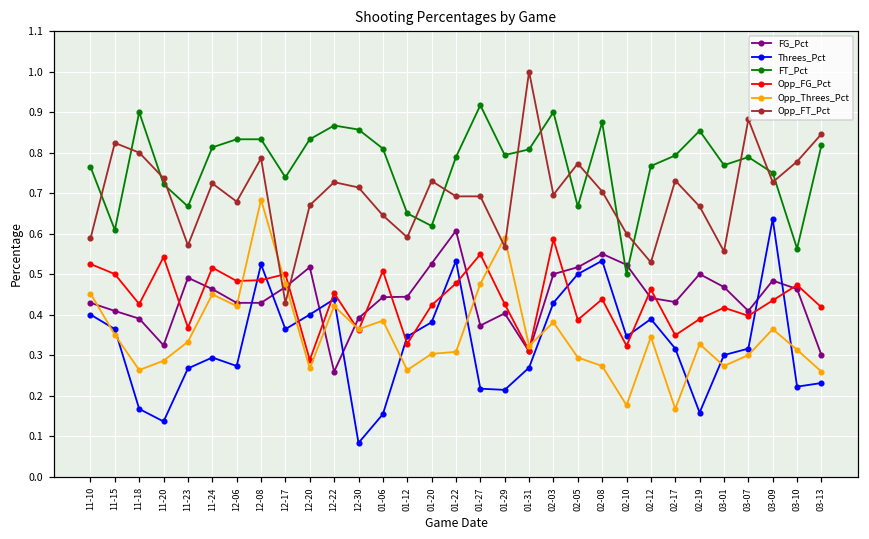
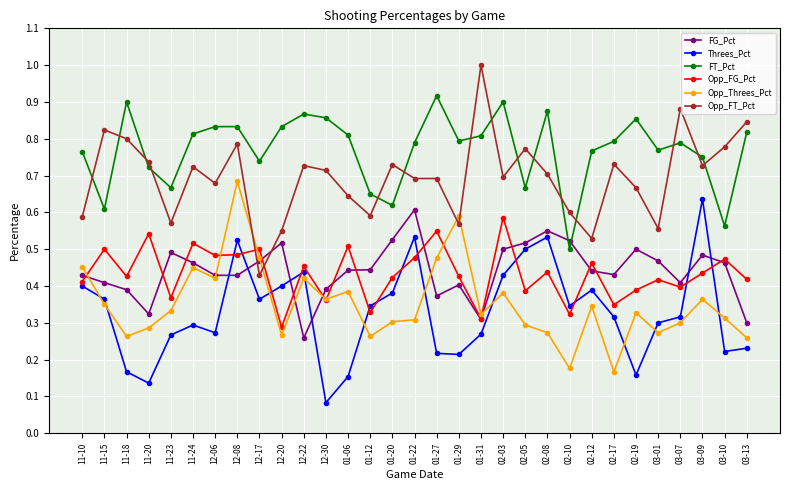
  {
    "FG_Pct": {
      "11-10": 0.43,
      "11-15": 0.41,
      "11-18": 0.39,
      "11-20": 0.32,
      "11-23": 0.49,
      "11-24": 0.46,
      "12-06": 0.43,
      "12-08": 0.43,
      "12-17": 0.47,
      "12-20": 0.52,
      "12-22": 0.26,
      "12-30": 0.39,
      "01-06": 0.44,
      "01-12": 0.44,
      "01-20": 0.53,
      "01-22": 0.61,
      "01-27": 0.37,
      "01-29": 0.40,
      "02-03": 0.50,
      "02-05": 0.52,
      "02-08": 0.55,
      "02-10": 0.52,
      "02-12": 0.44,
      "02-17": 0.43,
      "02-19": 0.50,
      "03-01": 0.47,
      "03-07": 0.41,
      "03-09": 0.48,
      "03-10": 0.46,
      "03-13": 0.30
    },
    "Threes_Pct": {
      "11-10": 0.40,
      "11-15": 0.36,
      "11-18": 0.17,
      "11-20": 0.14,
      "11-23": 0.27,
      "11-24": 0.29,
      "12-06": 0.27,
      "12-08": 0.52,
      "12-17": 0.36,
      "12-20": 0.40,
      "12-22": 0.44,
      "12-30": 0.08,
      "01-06": 0.15,
      "01-12": 0.35,
      "01-20": 0.38,
      "01-22": 0.53,
      "01-27": 0.22,
      "01-29": 0.21,
      "01-31": 0.27,
      "02-03": 0.43,
      "02-05": 0.50,
      "02-08": 0.53,
      "02-10": 0.35,
      "02-12": 0.39,
      "02-17": 0.32,
      "02-19": 0.16,
      "03-01": 0.30,
      "03-07": 0.32,
      "03-09": 0.64,
      "03-10": 0.22,
      "03-13": 0.23
    },
    "FT_Pct": {
      "11-10": 0.77,
      "11-15": 0.61,
      "11-18": 0.90,
      "11-20": 0.72,
      "11-23": 0.67,
      "11-24": 0.81,
      "12-06": 0.83,
      "12-08": 0.83,
      "12-17": 0.74,
      "12-20": 0.83,
      "12-22": 0.87,
      "12-30": 0.86,
      "01-06": 0.81,
      "01-12": 0.65,
      "01-20": 0.62,
      "01-22": 0.79,
      "01-27": 0.92,
      "01-29": 0.79,
      "01-31": 0.81,
      "02-03": 0.90,
      "02-05": 0.67,
      "02-08": 0.88,
      "02-10": 0.50,
      "02-12": 0.77,
      "02-17": 0.79,
      "02-19": 0.85,
      "03-01": 0.77,
      "03-07": 0.79,
      "03-09": 0.75,
      "03-10": 0.56,
      "03-13": 0.82
    },
    "Opp_FG_Pct": {
-     "11-10": 0.53,
+     "11-10": 0.41,
      "11-15": 0.50,
      "11-18": 0.43,
      "11-20": 0.54,
      "11-23": 0.37,
      "11-24": 0.52,
      "12-06": 0.48,
      "12-08": 0.49,
      "12-17": 0.50,
      "12-20": 0.29,
      "12-22": 0.45,
      "01-06": 0.51,
      "01-12": 0.33,
      "01-20": 0.42,
      "01-22": 0.48,
      "01-27": 0.55,
      "01-29": 0.43,
      "02-03": 0.59,
      "02-05": 0.39,
      "02-08": 0.44,
      "02-10": 0.32,
      "02-12": 0.46,
      "02-17": 0.35,
      "02-19": 0.39,
      "03-01": 0.42,
      "03-07": 0.40,
      "03-09": 0.44,
      "03-10": 0.47,
      "03-13": 0.42
    },
    "Opp_Threes_Pct": {
      "11-10": 0.45,
      "11-15": 0.35,
      "11-18": 0.26,
      "11-20": 0.29,
      "11-23": 0.33,
      "11-24": 0.45,
      "12-06": 0.42,
      "12-08": 0.68,
      "12-17": 0.48,
      "12-20": 0.27,
      "12-22": 0.42,
      "01-06": 0.39,
      "01-12": 0.26,
      "01-20": 0.30,
      "01-22": 0.31,
      "01-27": 0.48,
      "01-29": 0.59,
      "01-31": 0.32,
      "02-03": 0.38,
      "02-05": 0.29,
      "02-08": 0.27,
      "02-10": 0.18,
      "02-12": 0.35,
      "02-17": 0.17,
      "02-19": 0.33,
      "03-01": 0.27,
      "03-07": 0.30,
      "03-09": 0.36,
      "03-10": 0.31,
      "03-13": 0.26
    },
    "Opp_FT_Pct": {
      "11-10": 0.59,
      "11-15": 0.82,
      "11-18": 0.80,
      "11-20": 0.74,
      "11-23": 0.57,
      "11-24": 0.72,
      "12-06": 0.68,
      "12-08": 0.79,
      "12-17": 0.43,
-     "12-20": 0.67,
+     "12-20": 0.55,
      "12-22": 0.73,
      "12-30": 0.71,
      "01-06": 0.65,
      "01-12": 0.59,
      "01-20": 0.73,
      "01-22": 0.69,
      "01-27": 0.69,
      "01-29": 0.57,
      "01-31": 1.00,
      "02-03": 0.70,
      "02-05": 0.77,
      "02-08": 0.70,
      "02-10": 0.60,
      "02-12": 0.53,
      "02-17": 0.73,
      "02-19": 0.67,
      "03-01": 0.56,
      "03-07": 0.88,
      "03-09": 0.73,
      "03-10": 0.78,
      "03-13": 0.85
    }
  }
